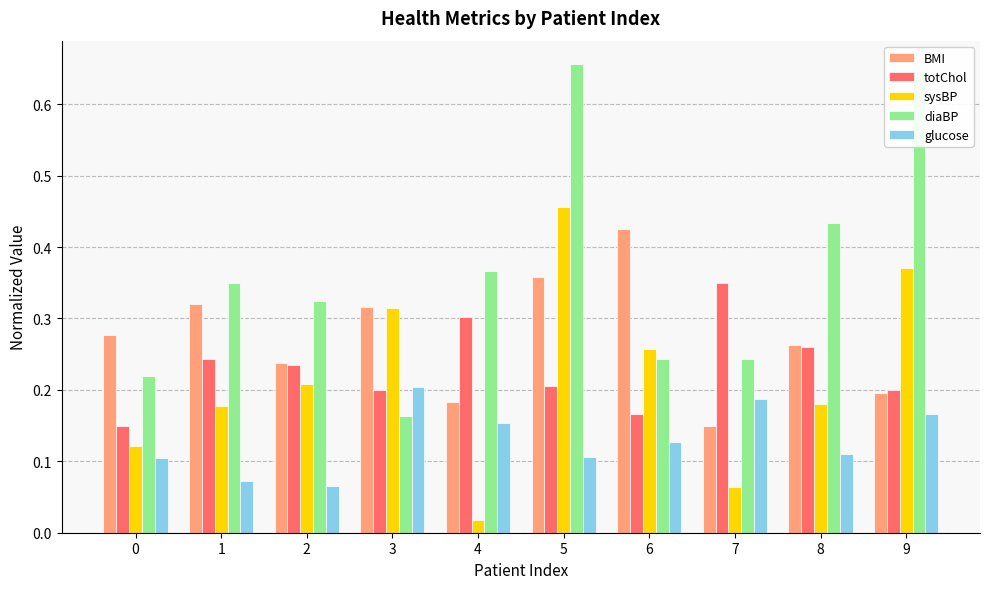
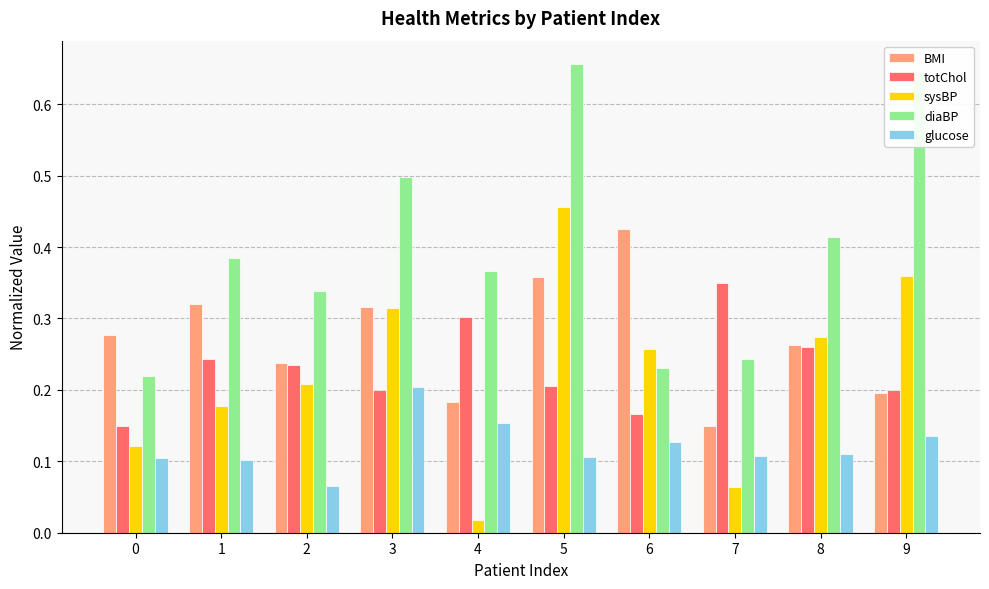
  {
    "sysBP": {
      "0": 0.12,
      "1": 0.18,
      "2": 0.21,
      "3": 0.31,
      "4": 0.02,
      "5": 0.46,
      "6": 0.26,
      "7": 0.06,
-     "8": 0.18,
-     "9": 0.37
+     "8": 0.27,
+     "9": 0.36
    },
    "diaBP": {
      "0": 0.22,
-     "1": 0.35,
-     "2": 0.32,
-     "3": 0.16,
+     "1": 0.39,
+     "2": 0.34,
+     "3": 0.50,
      "4": 0.37,
      "5": 0.66,
-     "6": 0.24,
+     "6": 0.23,
      "7": 0.24,
-     "8": 0.43
+     "8": 0.41
    },
    "glucose": {
      "0": 0.10,
-     "1": 0.07,
+     "1": 0.10,
      "2": 0.07,
      "3": 0.20,
      "4": 0.15,
      "5": 0.11,
      "6": 0.13,
-     "7": 0.19,
+     "7": 0.11,
      "8": 0.11,
-     "9": 0.17
+     "9": 0.14
    }
  }
